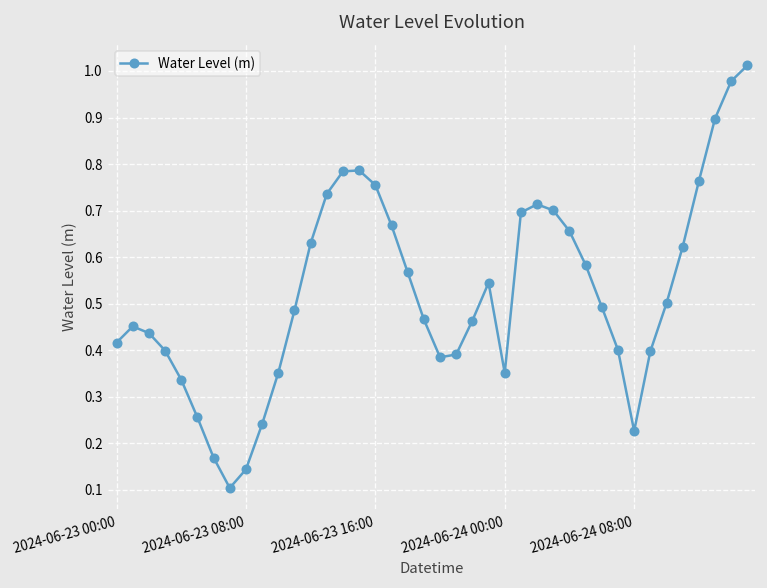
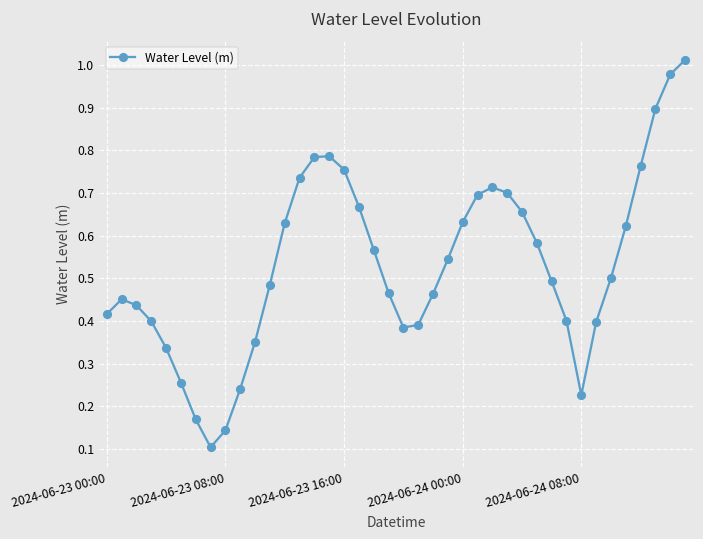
  {
    "2024-06-23 00:00": 0.42,
    "2024-06-23 08:00": 0.14,
    "2024-06-23 16:00": 0.76,
-   "2024-06-24 00:00": 0.35,
+   "2024-06-24 00:00": 0.63,
    "2024-06-24 08:00": 0.23
  }
